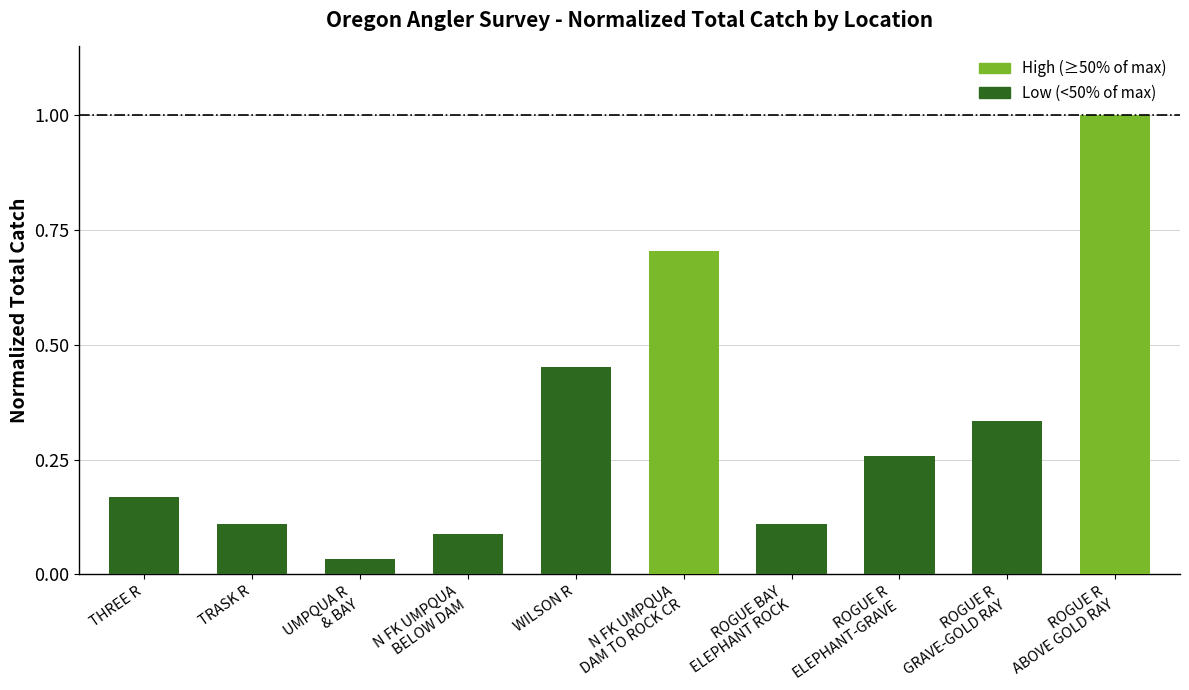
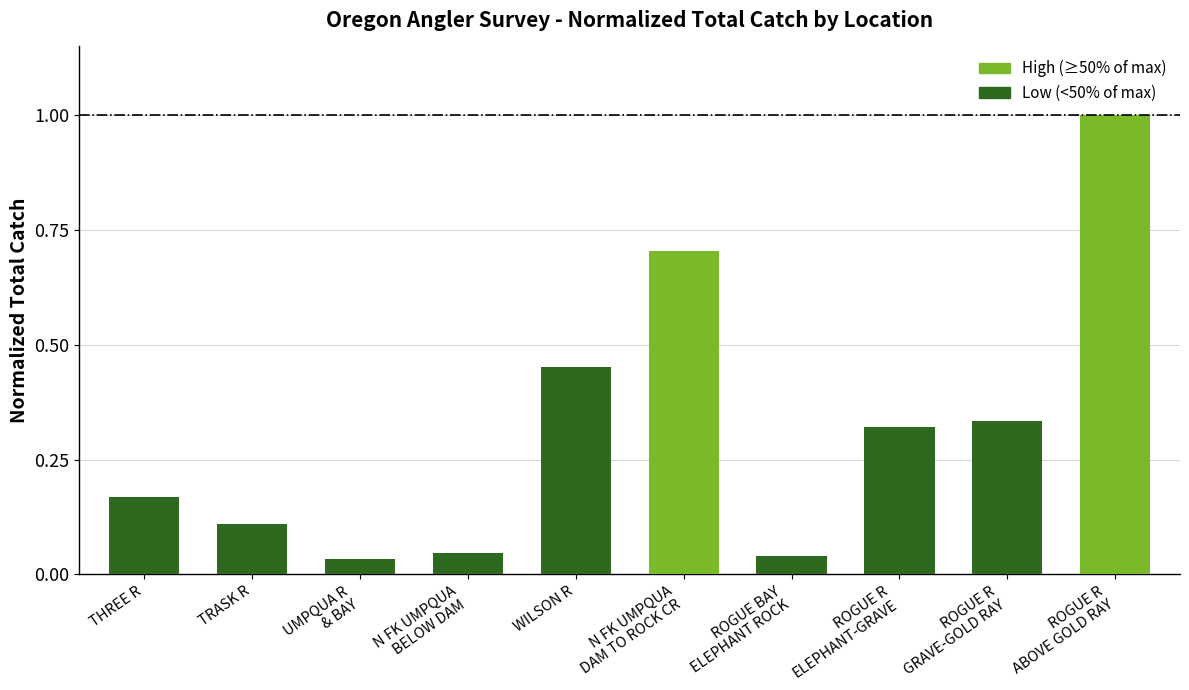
  {
    "THREE R": 0.17,
    "TRASK R": 0.11,
    "UMPQUA R & BAY": 0.03,
-   "N FK UMPQUA BELOW DAM": 0.09,
+   "N FK UMPQUA BELOW DAM": 0.05,
    "WILSON R": 0.45,
    "N FK UMPQUA DAM TO ROCK CR": 0.70,
-   "ROGUE BAY ELEPHANT ROCK": 0.11,
-   "ROGUE R ELEPHANT-GRAVE": 0.26,
+   "ROGUE BAY ELEPHANT ROCK": 0.04,
+   "ROGUE R ELEPHANT-GRAVE": 0.32,
    "ROGUE R GRAVE-GOLD RAY": 0.33,
    "ROGUE R ABOVE GOLD RAY": 1.00
  }
